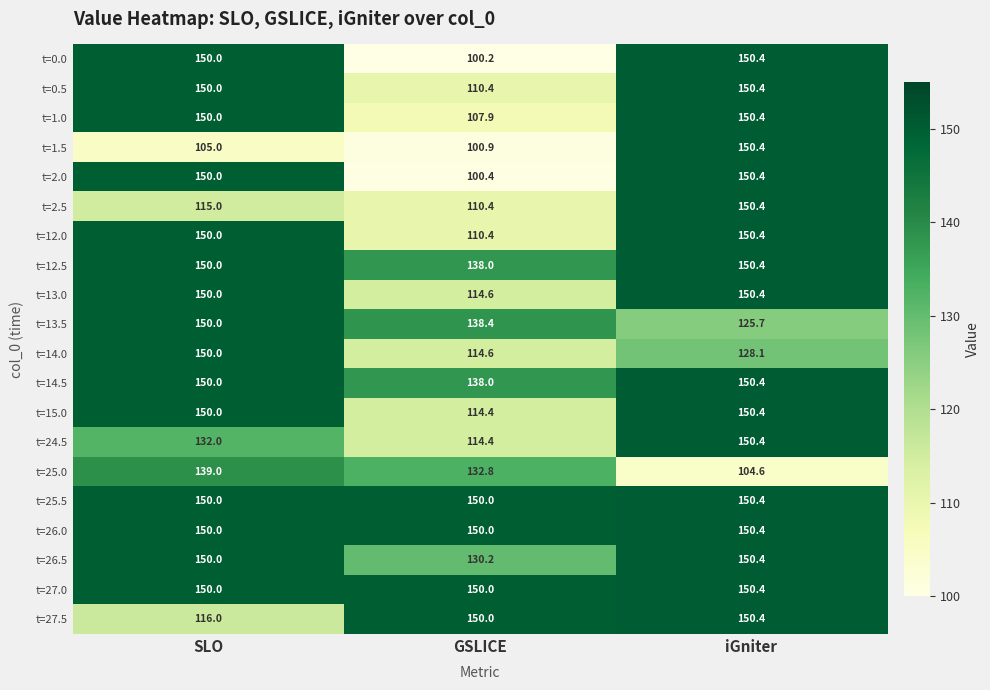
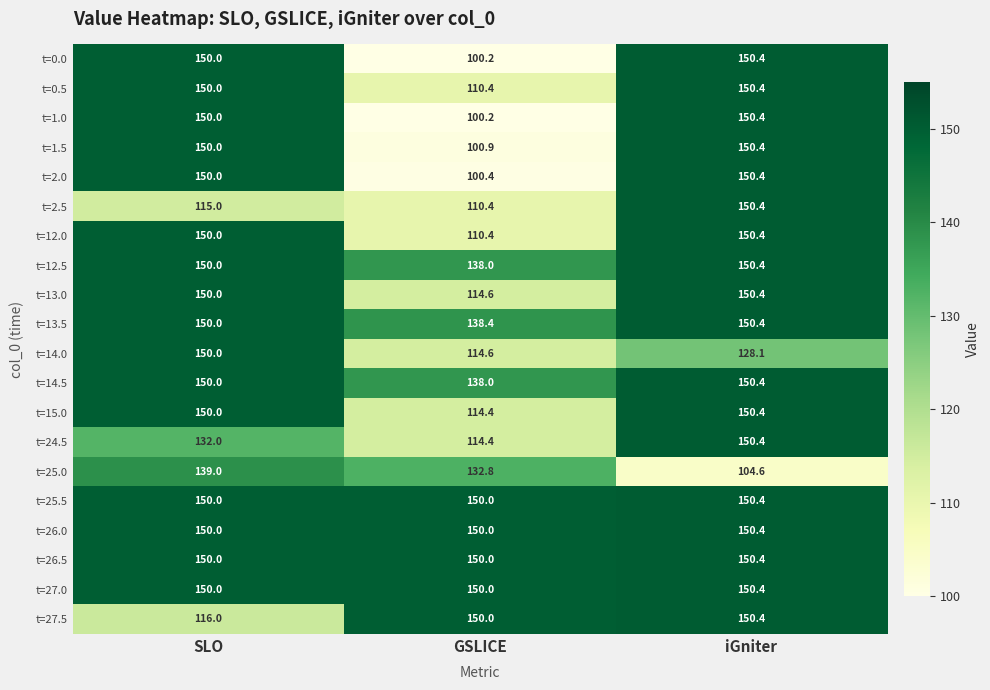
  {
    "t=0.0": {
      "SLO": 150.0,
      "GSLICE": 100.2,
      "iGniter": 150.4
    },
    "t=0.5": {
      "SLO": 150.0,
      "GSLICE": 110.4,
      "iGniter": 150.4
    },
    "t=1.0": {
      "SLO": 150.0,
-     "GSLICE": 107.9,
+     "GSLICE": 100.2,
      "iGniter": 150.4
    },
    "t=1.5": {
-     "SLO": 105.0,
+     "SLO": 150.0,
      "GSLICE": 100.9,
      "iGniter": 150.4
    },
    "t=2.0": {
      "SLO": 150.0,
      "GSLICE": 100.4,
      "iGniter": 150.4
    },
    "t=2.5": {
      "SLO": 115.0,
      "GSLICE": 110.4,
      "iGniter": 150.4
    },
    "t=12.0": {
      "SLO": 150.0,
      "GSLICE": 110.4,
      "iGniter": 150.4
    },
    "t=12.5": {
      "SLO": 150.0,
      "GSLICE": 138.0,
      "iGniter": 150.4
    },
    "t=13.0": {
      "SLO": 150.0,
      "GSLICE": 114.6,
      "iGniter": 150.4
    },
    "t=13.5": {
      "SLO": 150.0,
      "GSLICE": 138.4,
-     "iGniter": 125.7
+     "iGniter": 150.4
    },
    "t=14.0": {
      "SLO": 150.0,
      "GSLICE": 114.6,
      "iGniter": 128.1
    },
    "t=14.5": {
      "SLO": 150.0,
      "GSLICE": 138.0,
      "iGniter": 150.4
    },
    "t=15.0": {
      "SLO": 150.0,
      "GSLICE": 114.4,
      "iGniter": 150.4
    },
    "t=24.5": {
      "SLO": 132.0,
      "GSLICE": 114.4,
      "iGniter": 150.4
    },
    "t=25.0": {
      "SLO": 139.0,
      "GSLICE": 132.8,
      "iGniter": 104.6
    },
    "t=25.5": {
      "SLO": 150.0,
      "GSLICE": 150.0,
      "iGniter": 150.4
    },
    "t=26.0": {
      "SLO": 150.0,
      "GSLICE": 150.0,
      "iGniter": 150.4
    },
    "t=26.5": {
      "SLO": 150.0,
-     "GSLICE": 130.2,
+     "GSLICE": 150.0,
      "iGniter": 150.4
    },
    "t=27.0": {
      "SLO": 150.0,
      "GSLICE": 150.0,
      "iGniter": 150.4
    },
    "t=27.5": {
      "SLO": 116.0,
      "GSLICE": 150.0,
      "iGniter": 150.4
    }
  }
